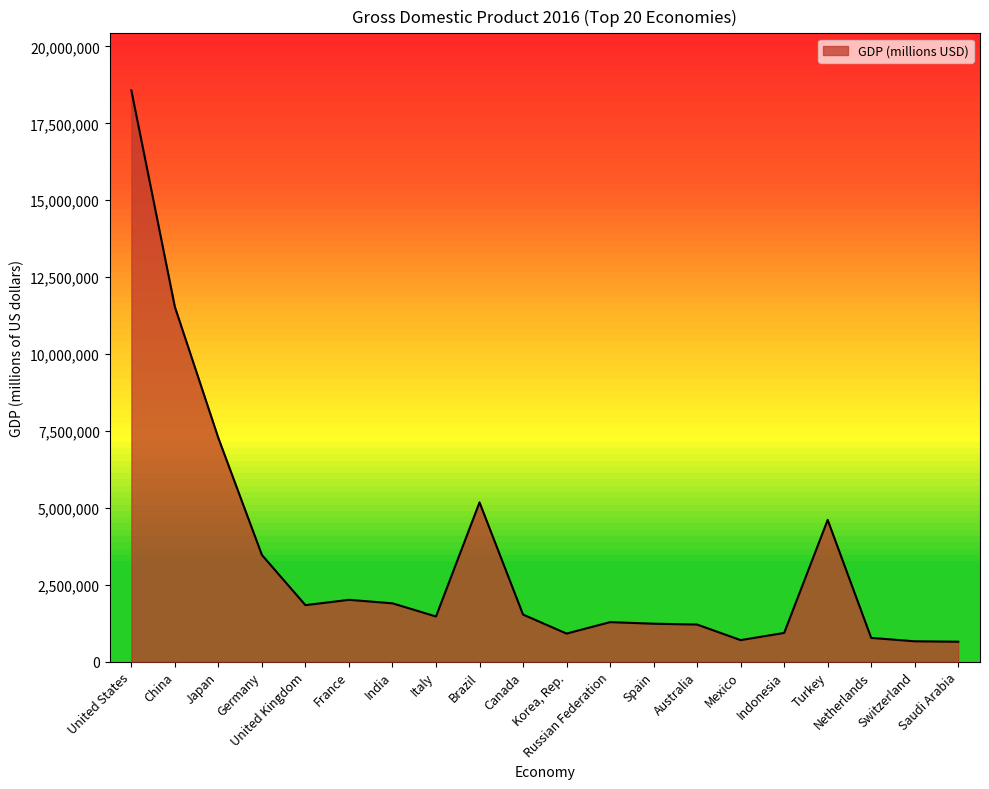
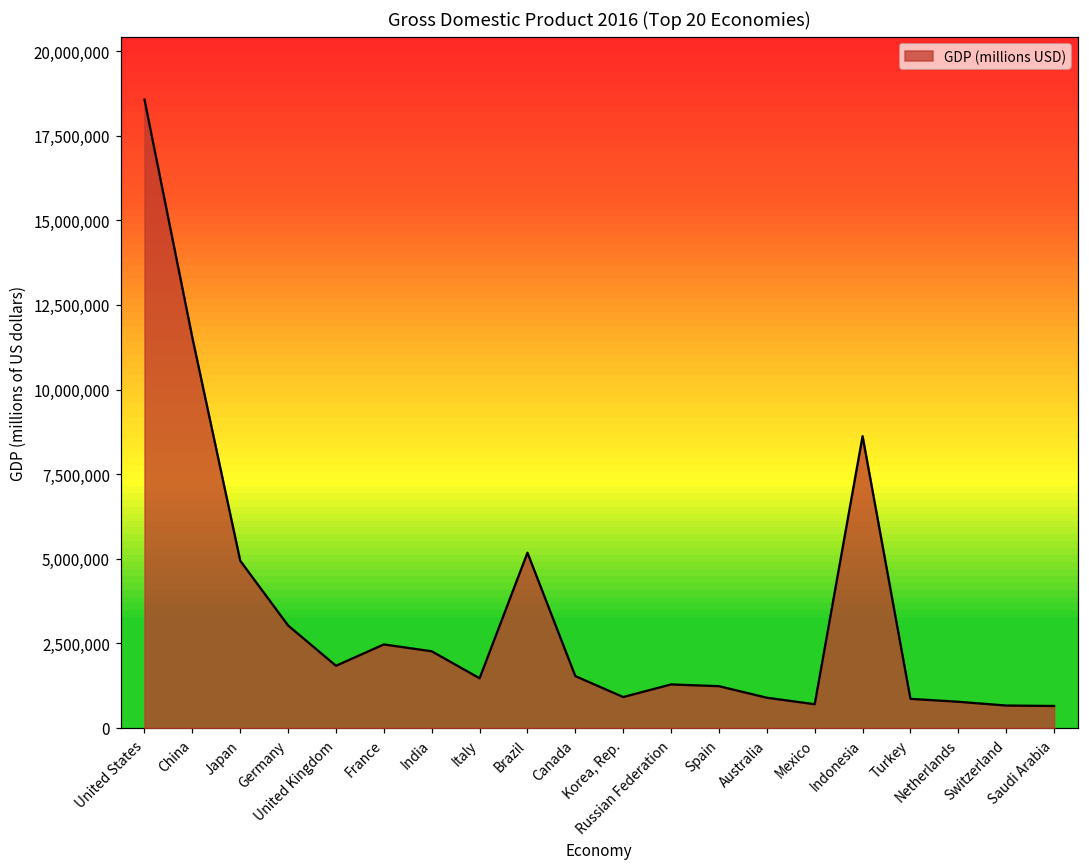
  {
    "United States": "18,600,000",
    "China": "11,500,000",
-   "Japan": "7,300,000",
-   "Germany": "3,500,000",
+   "Japan": "4,900,000",
+   "Germany": "3,000,000",
    "United Kingdom": "1,800,000",
-   "France": "2,000,000",
-   "India": "1,900,000",
+   "France": "2,500,000",
+   "India": "2,300,000",
    "Italy": "1,500,000",
    "Brazil": "5,200,000",
    "Canada": "1,500,000",
    "Korea, Rep.": "900,000",
    "Russian Federation": "1,300,000",
    "Spain": "1,200,000",
-   "Australia": "1,200,000",
+   "Australia": "900,000",
    "Mexico": "700,000",
-   "Indonesia": "900,000",
-   "Turkey": "4,600,000",
+   "Indonesia": "8,600,000",
+   "Turkey": "900,000",
    "Netherlands": "800,000",
    "Switzerland": "700,000",
    "Saudi Arabia": "600,000"
  }
